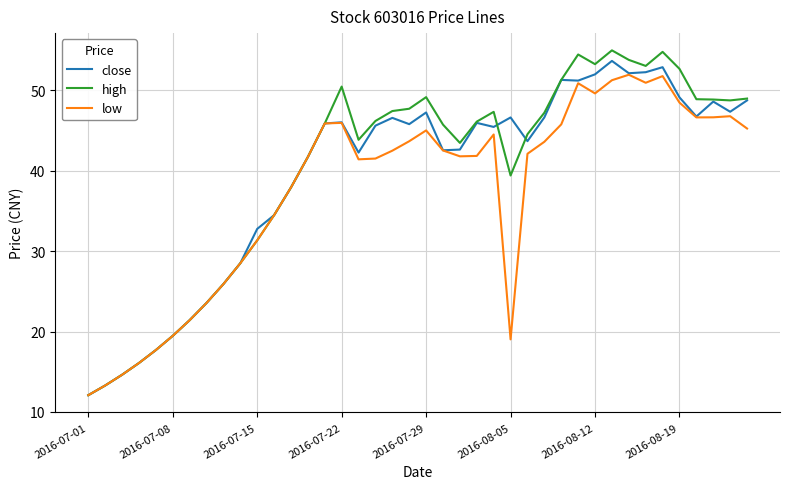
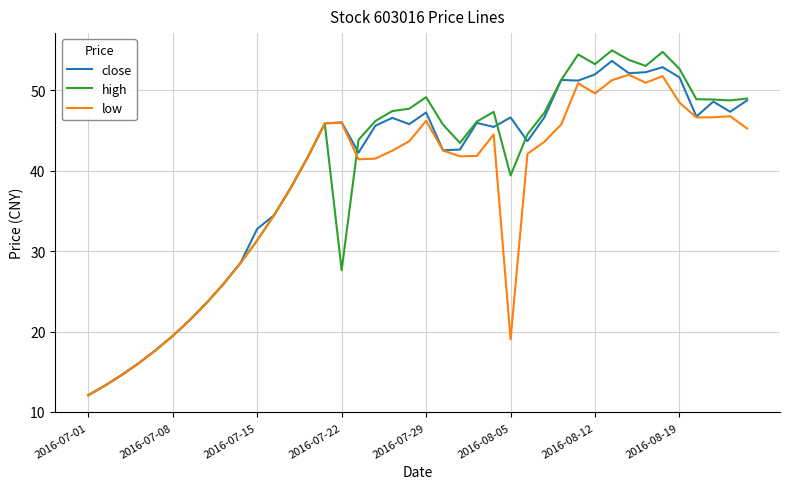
  {
    "close": {
      "2016-07-15": 33,
      "2016-07-29": 47,
      "2016-08-05": 47,
      "2016-08-12": 52,
-     "2016-08-19": 49
+     "2016-08-19": 52
    },
    "high": {
-     "2016-07-22": 50,
+     "2016-07-22": 28,
      "2016-07-29": 49,
      "2016-08-05": 39,
      "2016-08-12": 53,
      "2016-08-19": 53
    },
    "low": {
-     "2016-07-29": 45,
+     "2016-07-29": 46,
      "2016-08-05": 19,
      "2016-08-12": 50,
      "2016-08-19": 48
    }
  }
